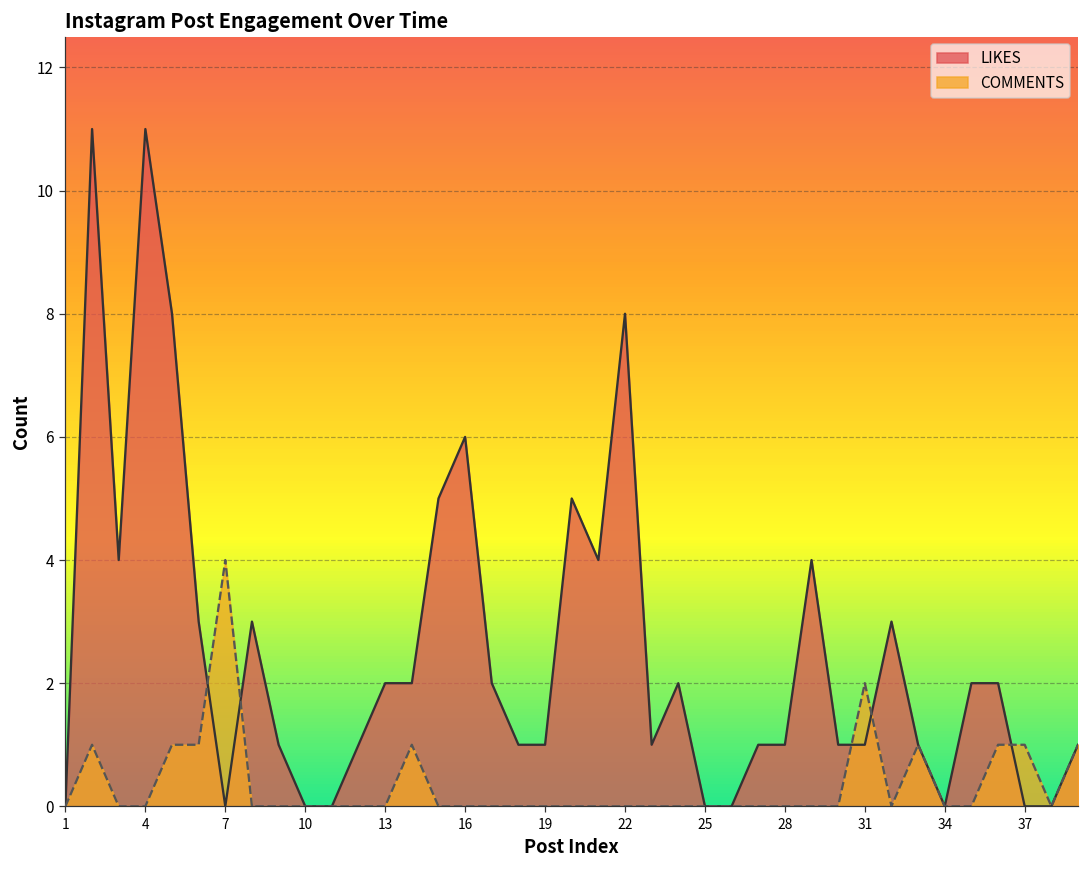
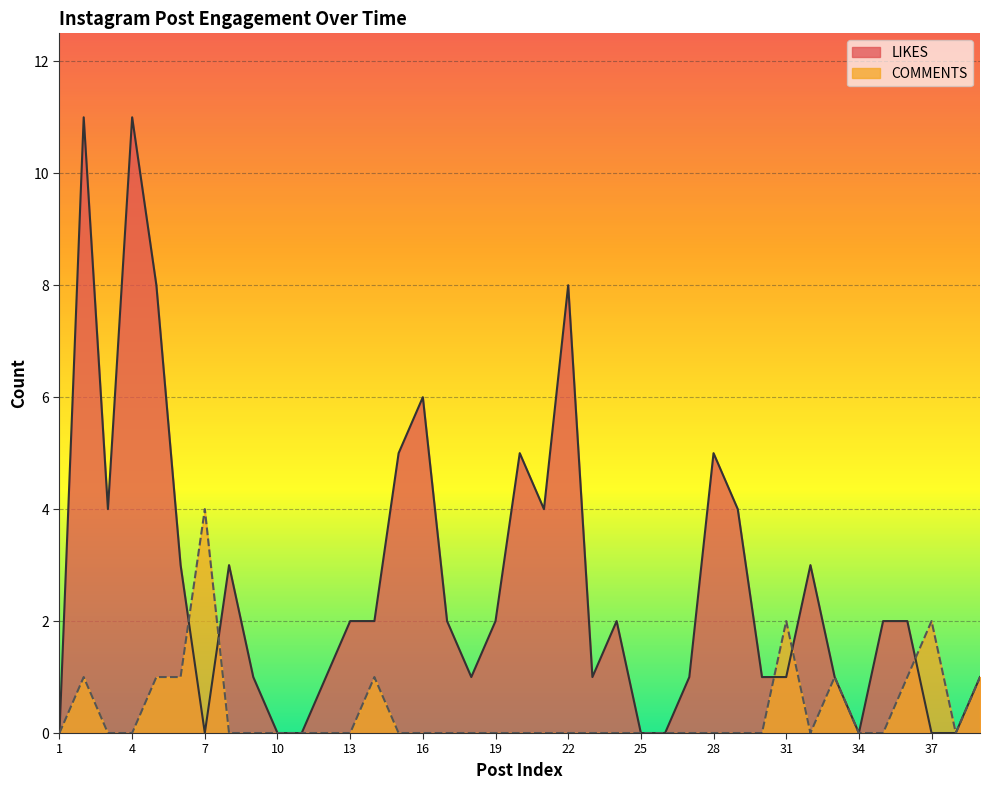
  {
    "LIKES": {
      "4": 11,
      "7": 0,
      "13": 2,
      "16": 6,
-     "19": 1,
+     "19": 2,
      "22": 8,
-     "28": 1,
+     "28": 5,
      "31": 1,
      "37": 0
    },
    "COMMENTS": {
      "4": 0,
      "7": 4,
      "13": 0,
      "16": 0,
      "19": 0,
      "22": 0,
      "28": 0,
      "31": 2,
-     "37": 1
+     "37": 2
    }
  }
